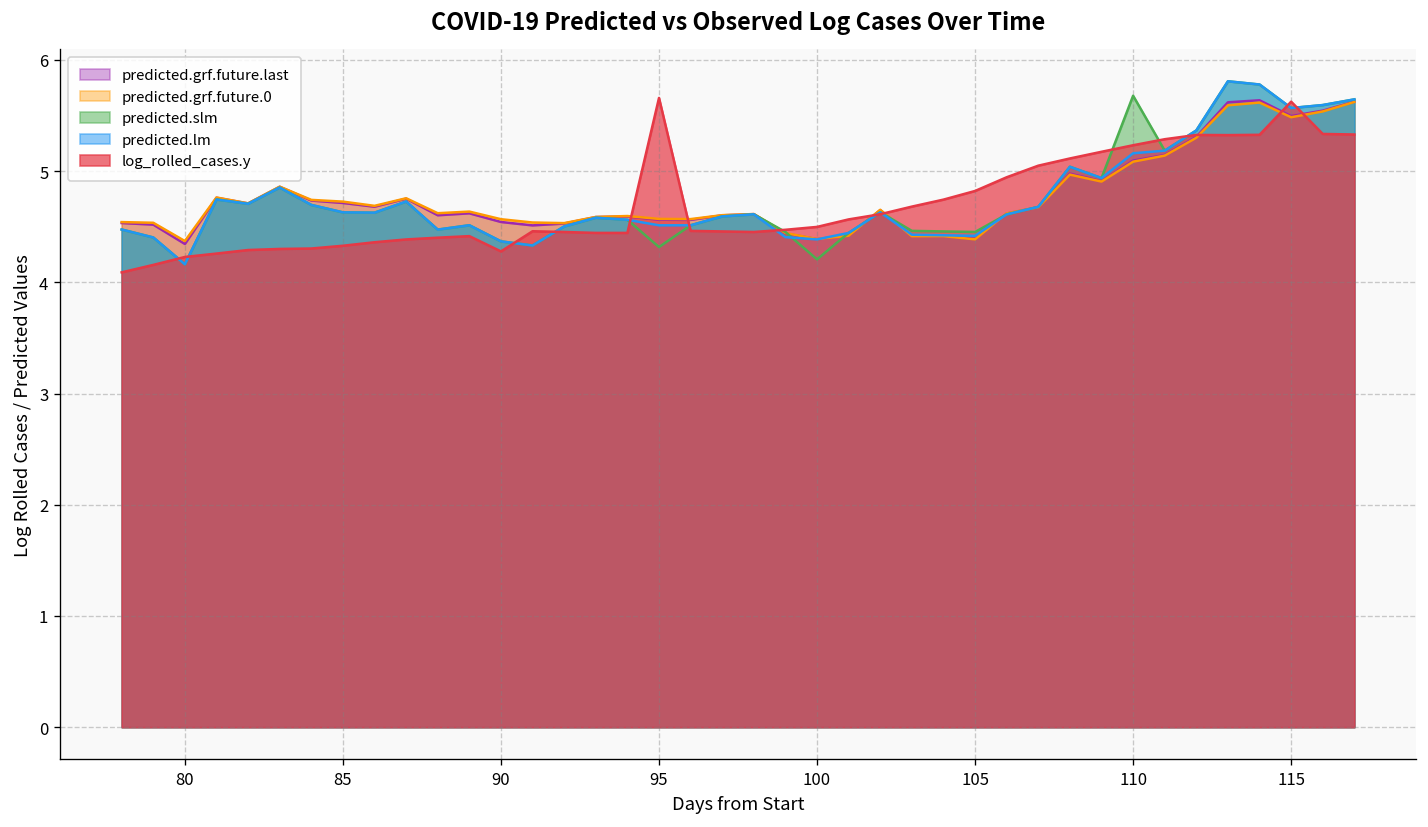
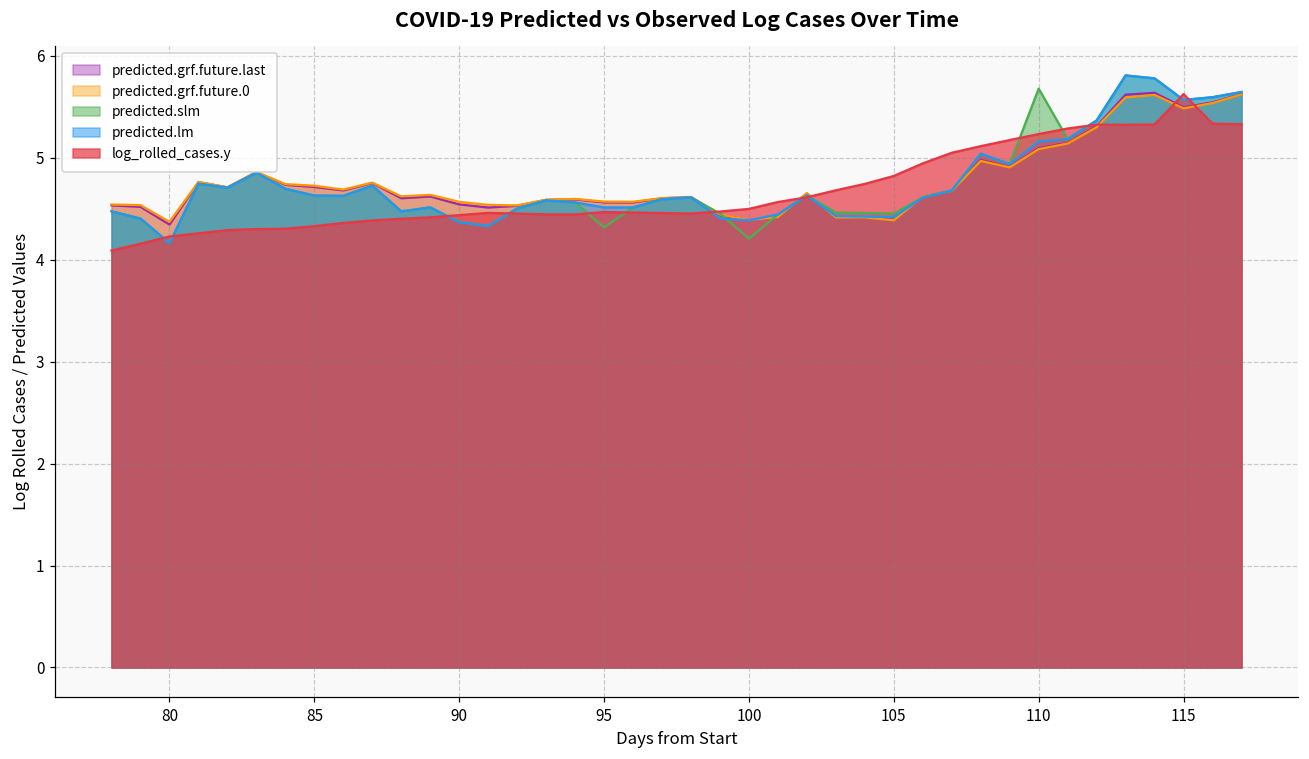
  {
    "predicted.slm": {
      "95": 4.3,
      "100": 4.2,
      "105": 4.5,
      "110": 5.7
    },
    "predicted.lm": {
      "95": 4.5,
      "110": 5.2
    },
    "log_rolled_cases.y": {
      "80": 4.2,
      "85": 4.3,
-     "90": 4.3,
-     "95": 5.7,
+     "90": 4.4,
+     "95": 4.5,
      "100": 4.5,
      "105": 4.8,
      "110": 5.2,
      "115": 5.6
    }
  }
